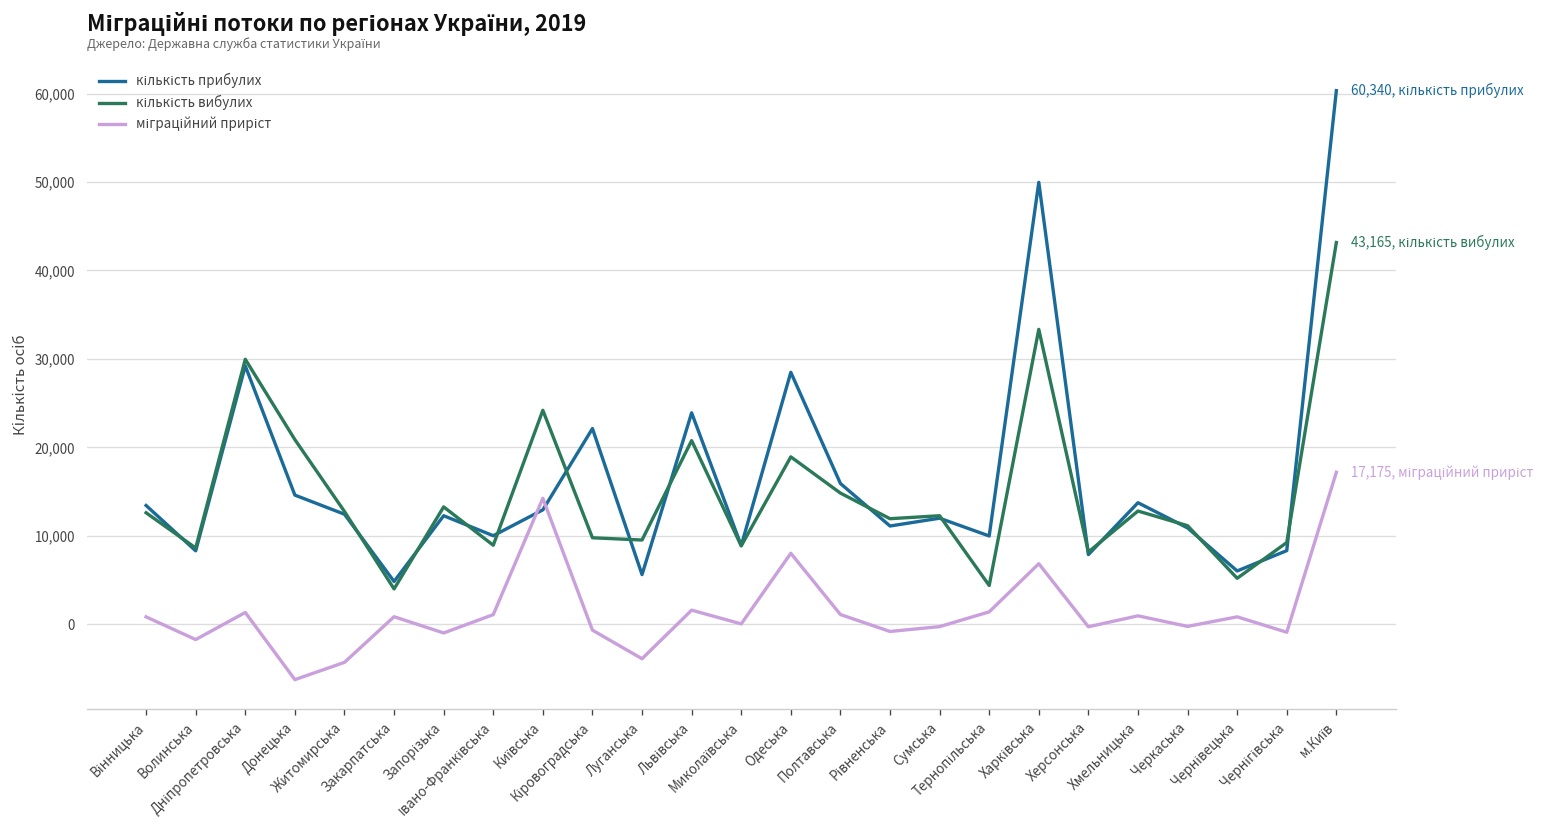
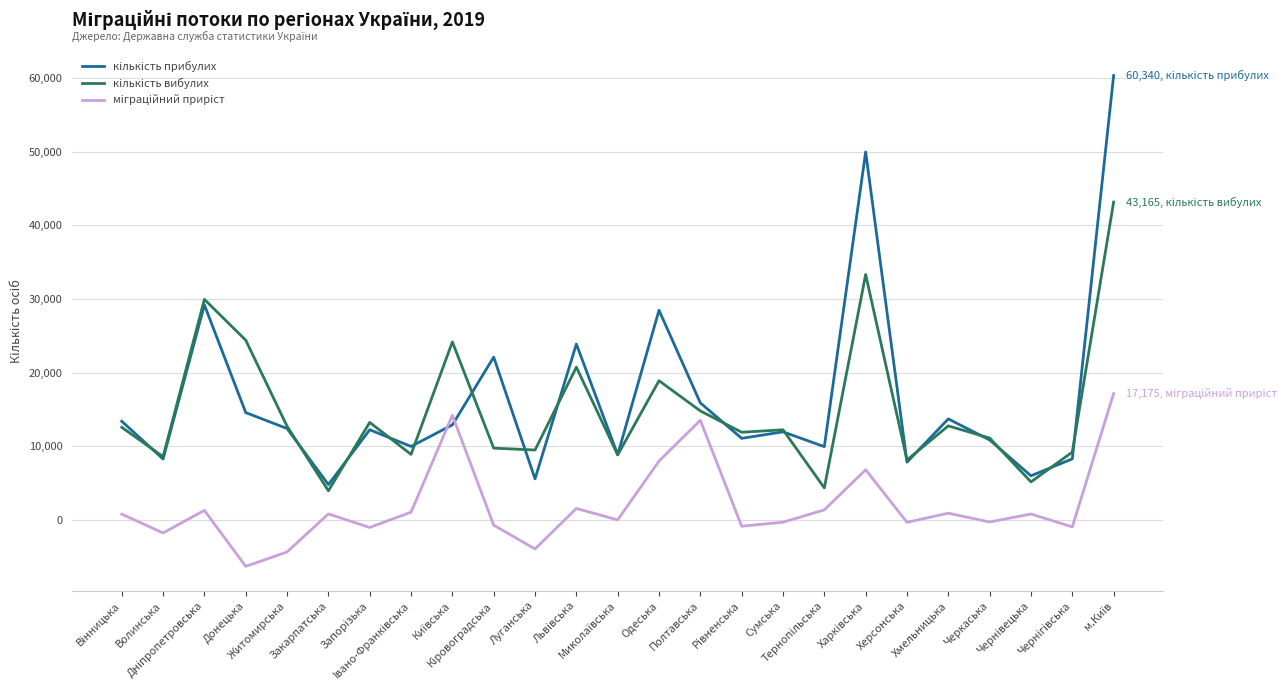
  {
    "кількість прибулих": {
      "м.Київ": "60,340,"
    },
    "кількість вибулих": {
      "Вінницька": "13,000",
      "Дніпропетровська": "30,000",
-     "Донецька": "21,000",
+     "Донецька": "24,000",
      "Закарпатська": "4,000",
      "Запорізька": "13,000",
      "Івано-Франківська": "9,000",
      "Київська": "24,000",
      "Кіровоградська": "10,000",
      "Луганська": "10,000",
      "Львівська": "21,000",
      "Одеська": "19,000",
      "Полтавська": "15,000",
      "Рівненська": "12,000",
      "Тернопільська": "4,000",
      "Харківська": "33,000",
      "Хмельницька": "13,000",
      "Чернівецька": "5,000",
      "Чернігівська": "9,000"
    },
    "міграційний приріст": {
      "Вінницька": "1,000",
      "Волинська": "-2,000",
      "Дніпропетровська": "1,000",
      "Донецька": "-6,000",
      "Житомирська": "-4,000",
      "Закарпатська": "1,000",
      "Запорізька": "-1,000",
      "Івано-Франківська": "1,000",
      "Київська": "14,000",
      "Кіровоградська": "-1,000",
      "Луганська": "-4,000",
      "Львівська": "2,000",
      "Миколаївська": "0",
      "Одеська": "8,000",
-     "Полтавська": "1,000",
+     "Полтавська": "14,000",
      "Рівненська": "-1,000",
      "Сумська": "0",
      "Тернопільська": "1,000",
      "Харківська": "7,000",
      "Херсонська": "0",
      "Хмельницька": "1,000",
      "Черкаська": "0",
      "Чернівецька": "1,000",
      "Чернігівська": "-1,000"
    }
  }
